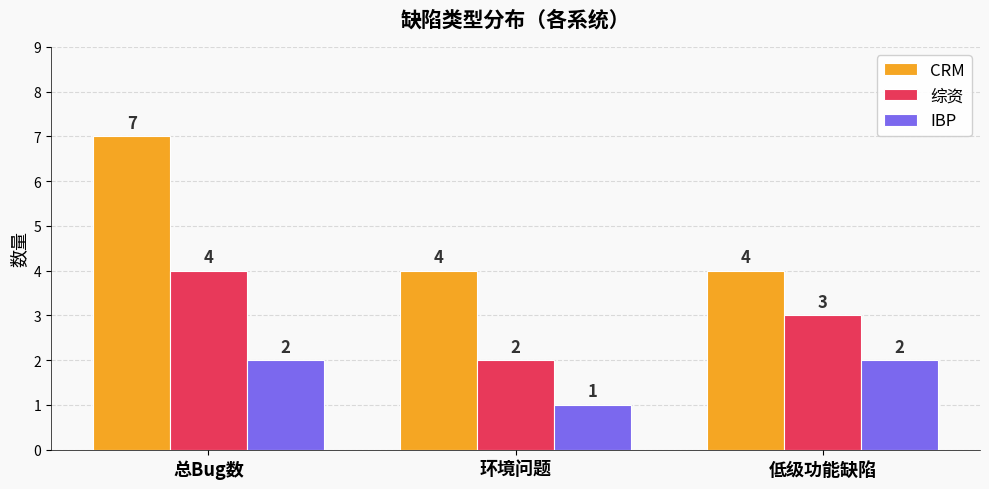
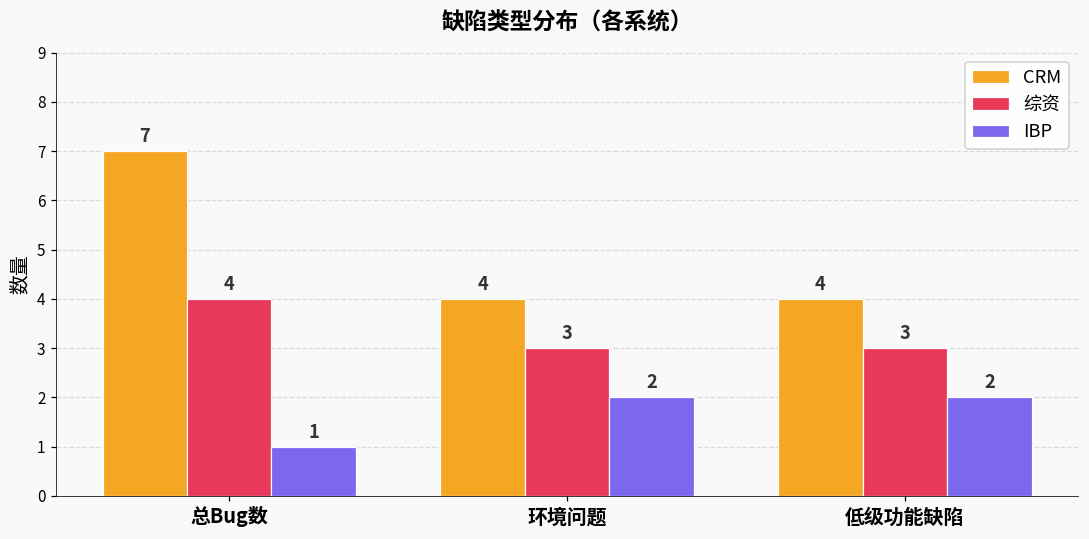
  {
    "CRM": {
      "总Bug数": 7,
      "环境问题": 4,
      "低级功能缺陷": 4
    },
    "综资": {
      "总Bug数": 4,
-     "环境问题": 2,
+     "环境问题": 3,
      "低级功能缺陷": 3
    },
    "IBP": {
-     "总Bug数": 2,
-     "环境问题": 1,
+     "总Bug数": 1,
+     "环境问题": 2,
      "低级功能缺陷": 2
    }
  }
